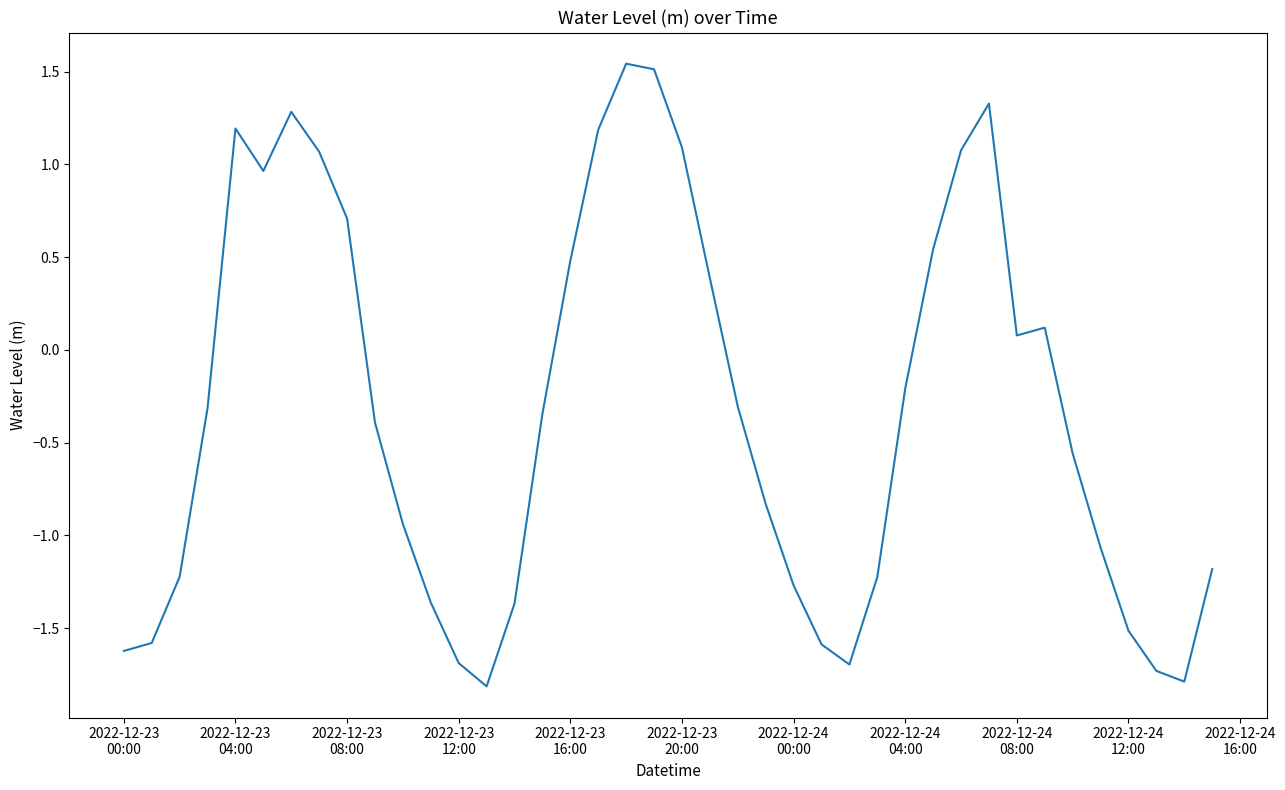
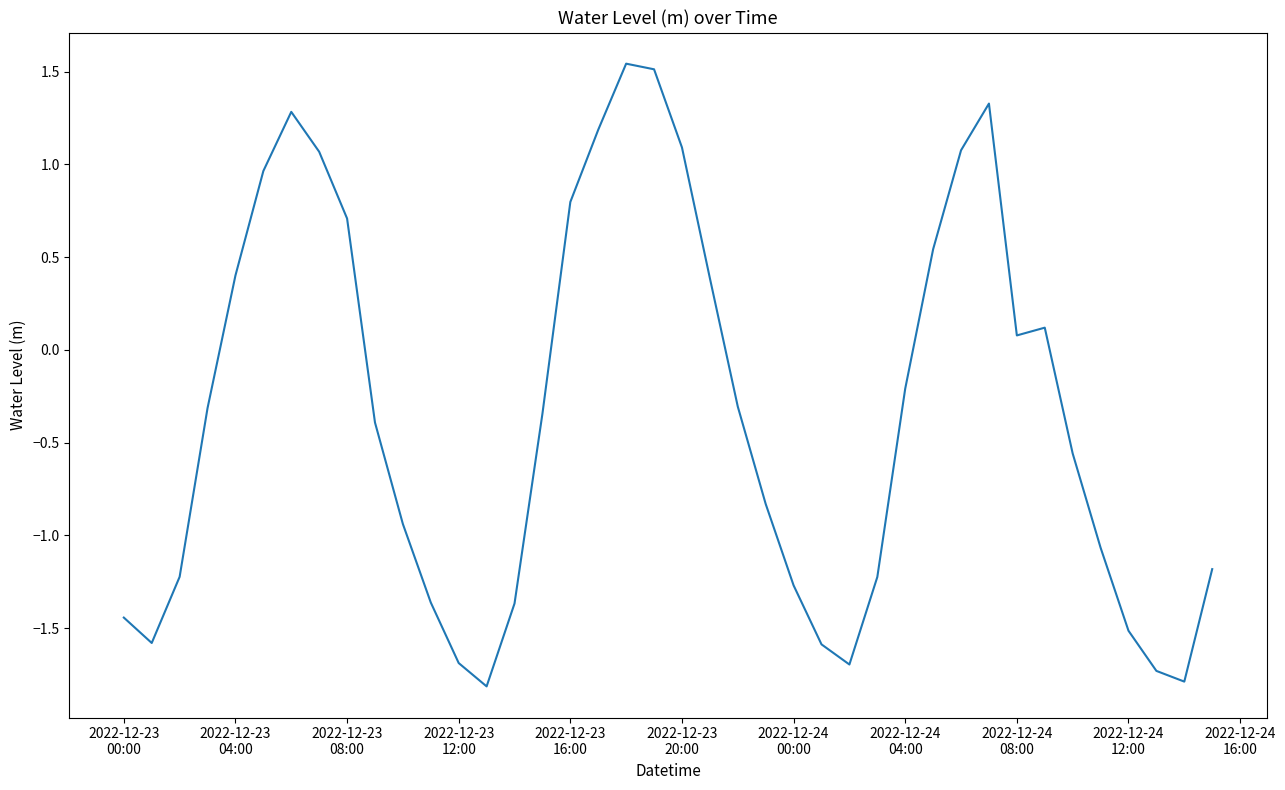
  {
-   "2022-12-23 00:00": -1.62,
-   "2022-12-23 04:00": 1.19,
+   "2022-12-23 00:00": -1.44,
+   "2022-12-23 04:00": 0.40,
    "2022-12-23 08:00": 0.71,
    "2022-12-23 12:00": -1.69,
-   "2022-12-23 16:00": 0.48,
+   "2022-12-23 16:00": 0.80,
    "2022-12-23 20:00": 1.09,
    "2022-12-24 00:00": -1.27,
    "2022-12-24 04:00": -0.21,
    "2022-12-24 08:00": 0.08,
    "2022-12-24 12:00": -1.51
  }
